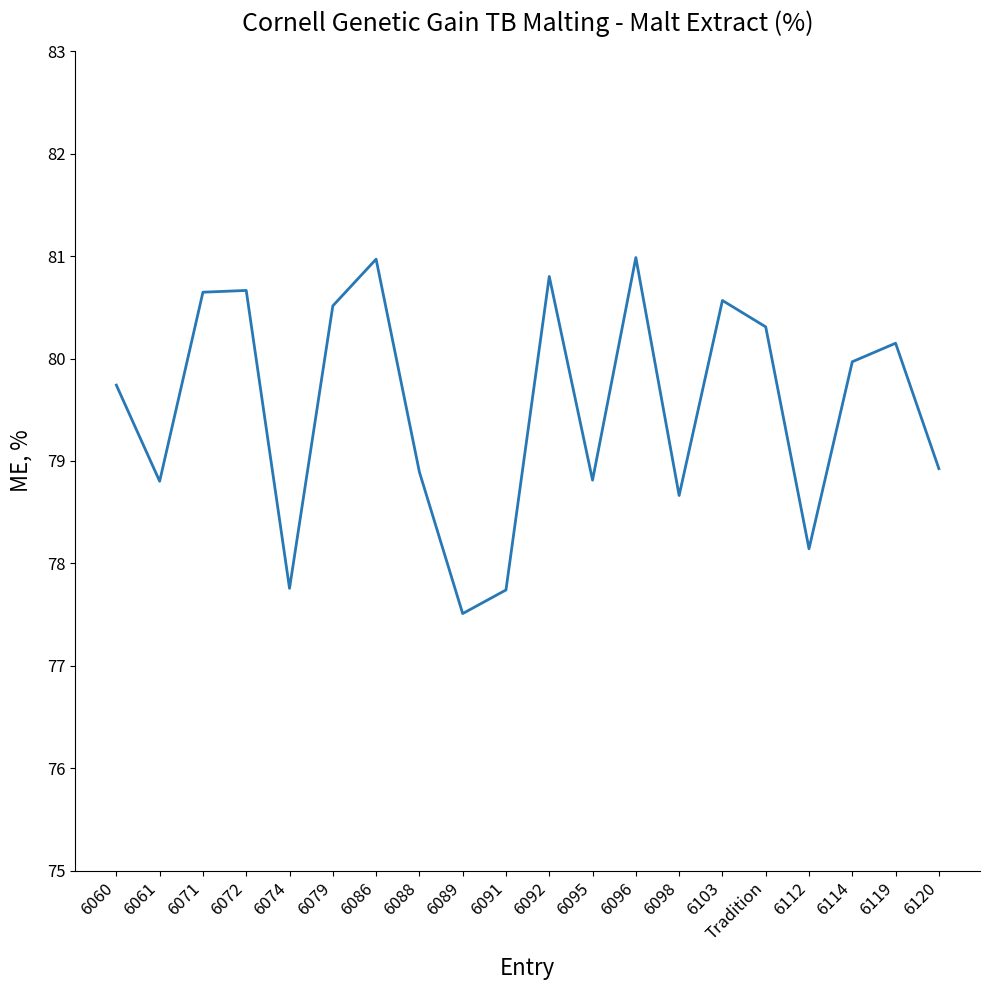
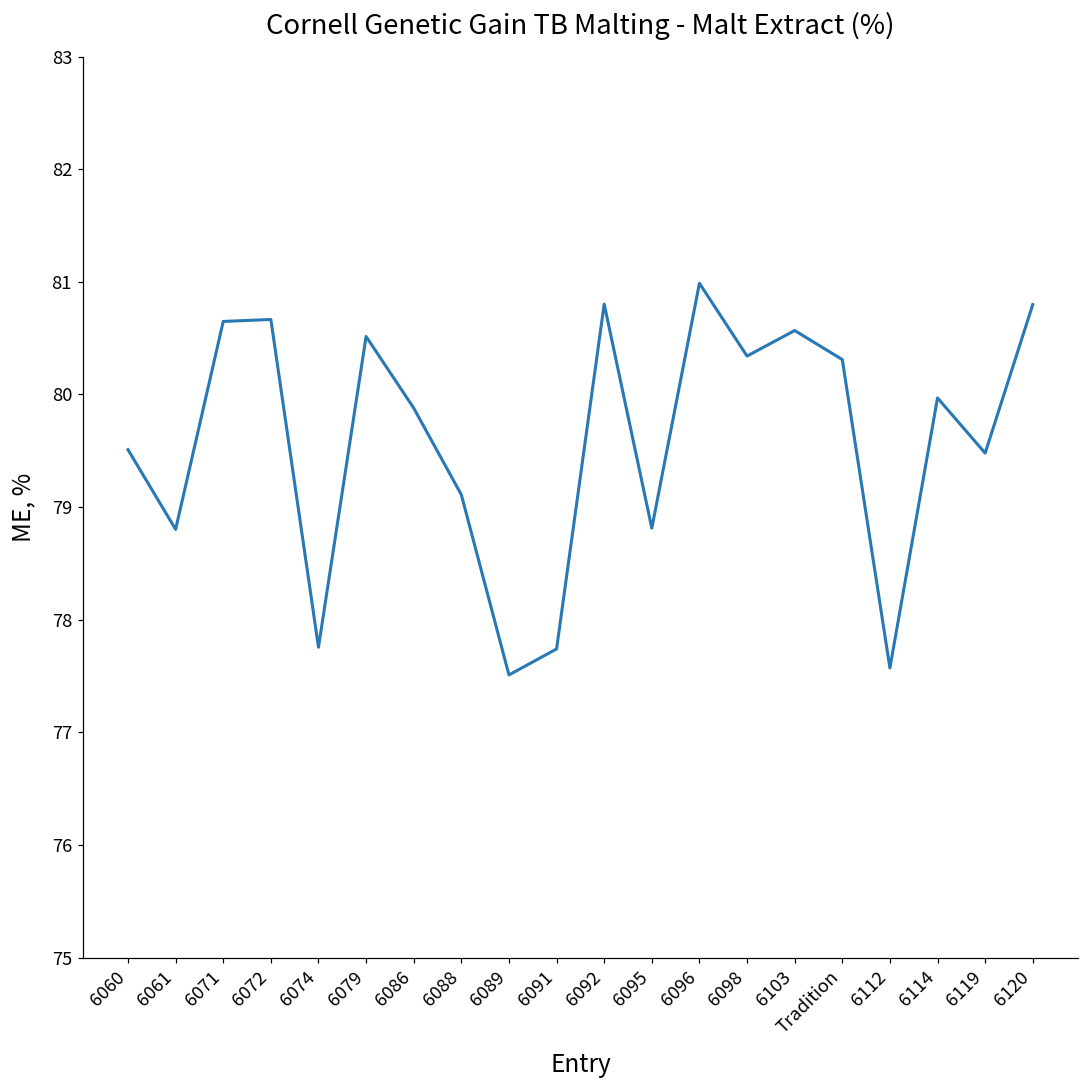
  {
-   "6060": 79.74,
+   "6060": 79.51,
    "6061": 78.80,
    "6071": 80.65,
    "6072": 80.67,
    "6074": 77.76,
    "6079": 80.51,
-   "6086": 80.97,
-   "6088": 78.89,
+   "6086": 79.88,
+   "6088": 79.11,
    "6089": 77.51,
    "6091": 77.74,
    "6092": 80.80,
    "6095": 78.81,
    "6096": 80.99,
-   "6098": 78.66,
+   "6098": 80.34,
    "6103": 80.57,
    "Tradition": 80.31,
-   "6112": 78.14,
+   "6112": 77.57,
    "6114": 79.97,
-   "6119": 80.15,
-   "6120": 78.93
+   "6119": 79.48,
+   "6120": 80.80
  }
